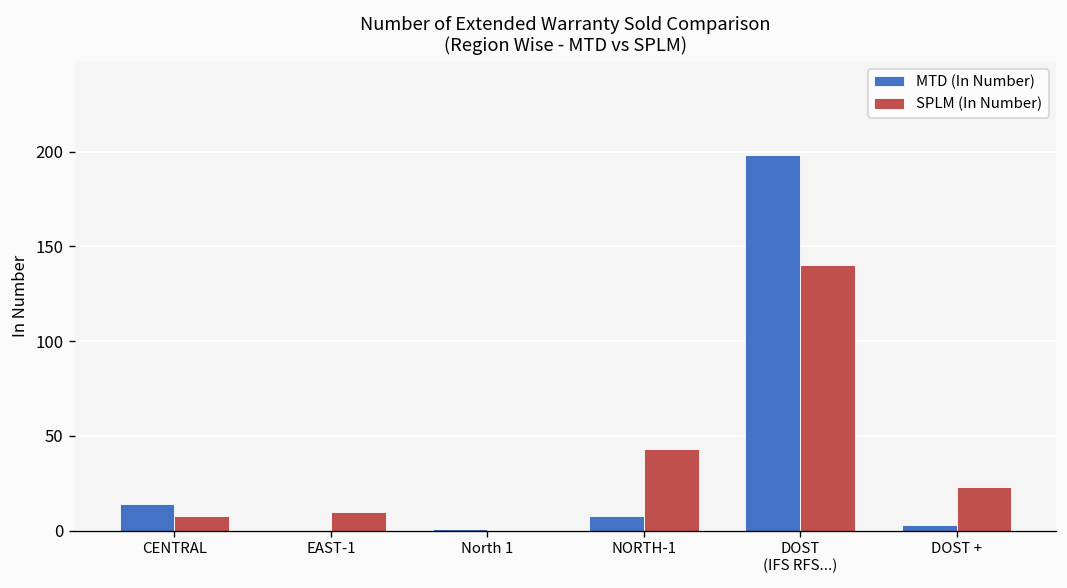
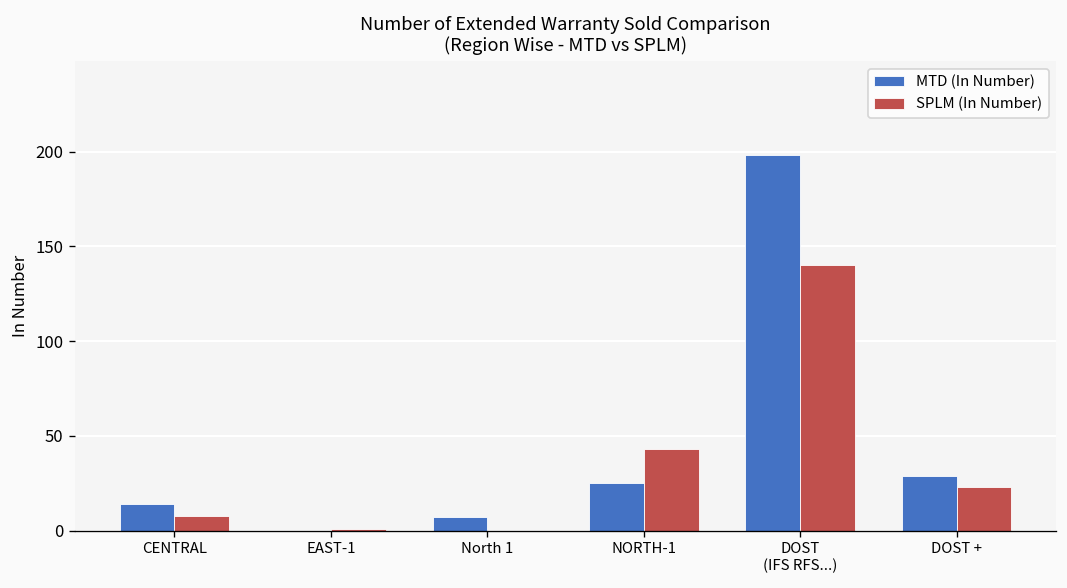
  {
    "MTD (In Number)": {
      "CENTRAL": 14,
      "EAST-1": 0,
-     "North 1": 1,
-     "NORTH-1": 8,
+     "North 1": 7,
+     "NORTH-1": 25,
      "DOST (IFS RFS...)": 198,
-     "DOST +": 3
+     "DOST +": 29
    },
    "SPLM (In Number)": {
      "CENTRAL": 8,
-     "EAST-1": 10,
+     "EAST-1": 1,
      "North 1": 0,
      "NORTH-1": 43,
      "DOST (IFS RFS...)": 140,
      "DOST +": 23
    }
  }
